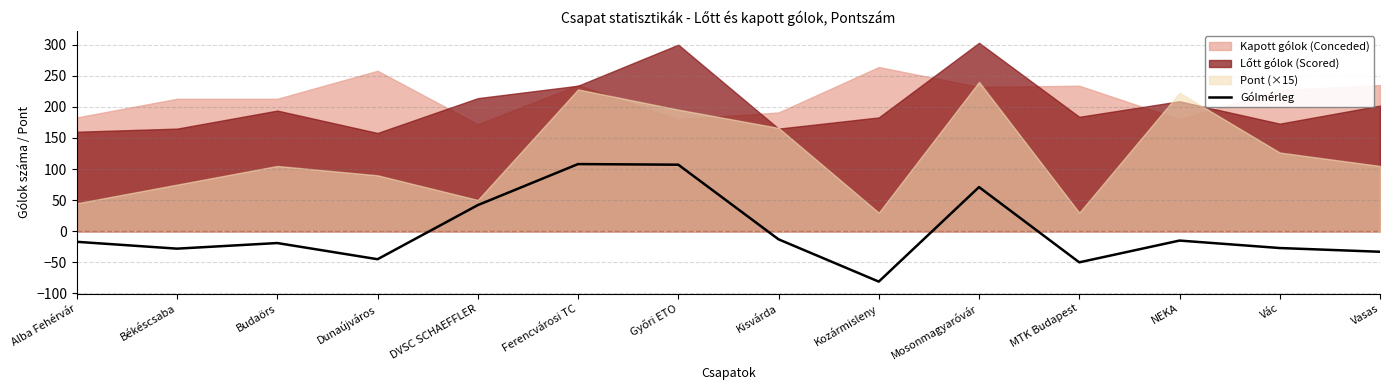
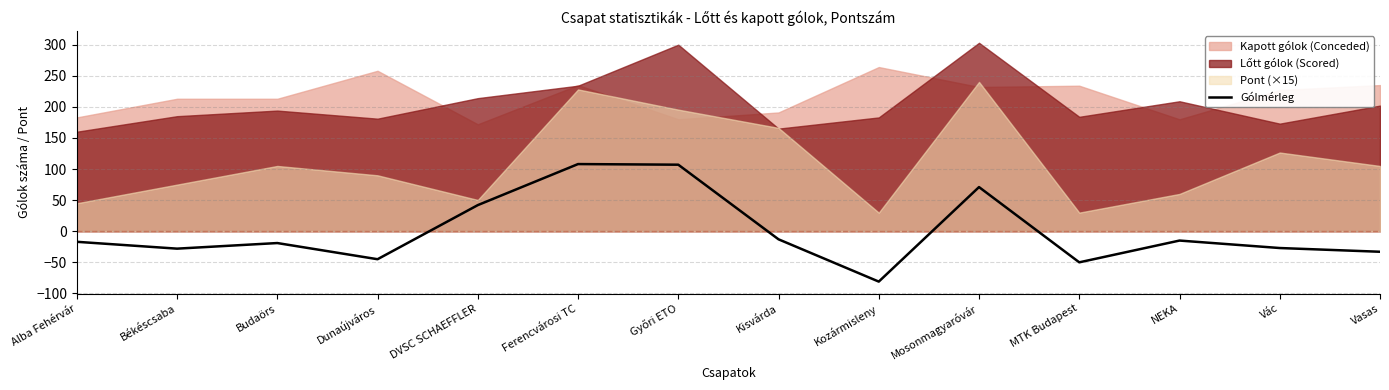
  {
    "Gólmérleg": {
      "Alba Fehérvár": -20,
      "Békéscsaba": -30,
      "Budaörs": -20,
      "Dunaújváros": -50,
      "DVSC SCHAEFFLER": 40,
      "Ferencvárosi TC": 110,
      "Győri ETO": 110,
      "Kisvárda": -10,
      "Kozármisleny": -80,
      "Mosonmagyaróvár": 70,
      "MTK Budapest": -50,
      "NEKA": -20,
      "Vác": -30,
      "Vasas": -30
    },
    "Kapott gólok (Conceded)": {
      "Alba Fehérvár": 180,
      "Békéscsaba": 210,
      "Budaörs": 210,
      "Dunaújváros": 260,
      "DVSC SCHAEFFLER": 170,
      "Győri ETO": 180,
      "Kisvárda": 190,
      "Kozármisleny": 260,
      "Mosonmagyaróvár": 230,
      "MTK Budapest": 230,
      "NEKA": 180,
      "Vasas": 240
    },
    "Lőtt gólok (Scored)": {
      "Alba Fehérvár": 160,
-     "Békéscsaba": 170,
+     "Békéscsaba": 190,
      "Budaörs": 190,
-     "Dunaújváros": 160,
+     "Dunaújváros": 180,
      "DVSC SCHAEFFLER": 210,
      "Győri ETO": 300,
      "Kozármisleny": 180,
      "Mosonmagyaróvár": 300,
      "MTK Budapest": 180,
      "NEKA": 210,
      "Vác": 170,
      "Vasas": 200
    },
    "Pont (×15)": {
      "Alba Fehérvár": 40,
      "Békéscsaba": 70,
      "Budaörs": 100,
      "Dunaújváros": 90,
      "DVSC SCHAEFFLER": 50,
      "Ferencvárosi TC": 230,
      "Győri ETO": 200,
      "Kozármisleny": 30,
      "Mosonmagyaróvár": 240,
      "MTK Budapest": 30,
-     "NEKA": 220,
+     "NEKA": 60,
      "Vác": 130,
      "Vasas": 100
    }
  }
